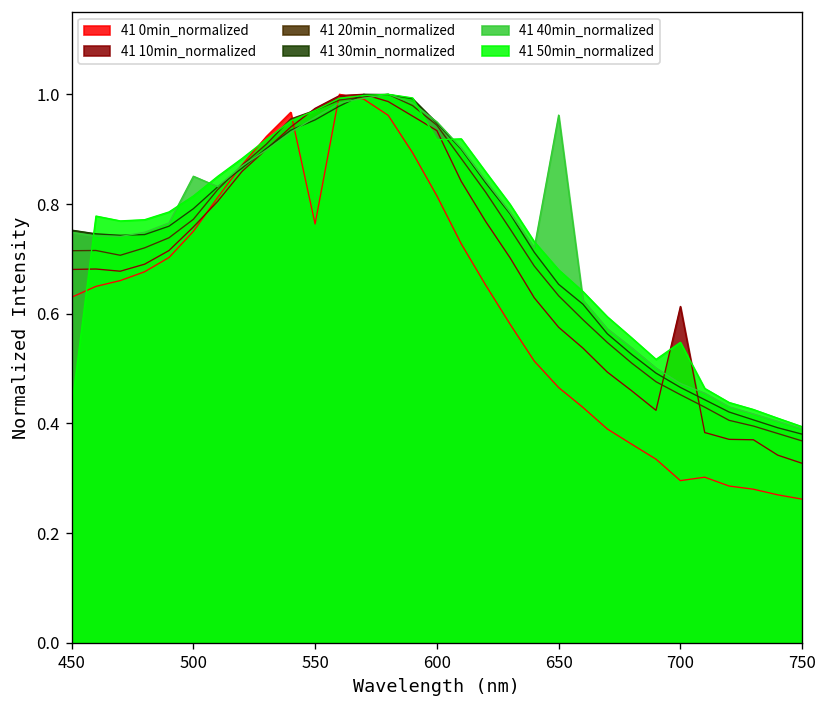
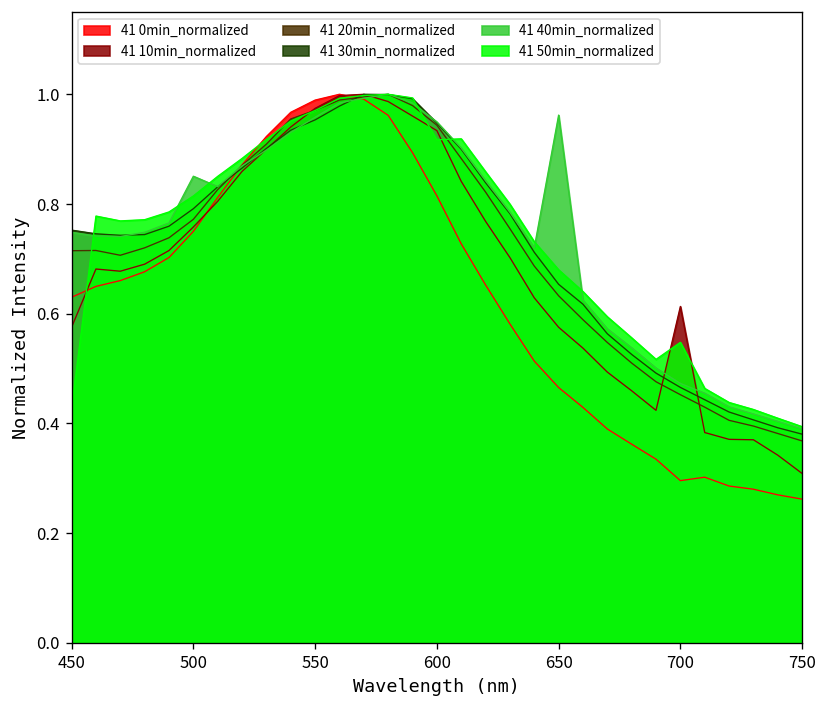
  {
    "41 0min_normalized": {
      "450": 0.63,
      "500": 0.75,
-     "550": 0.76,
+     "550": 0.99,
      "600": 0.81,
      "650": 0.47,
      "700": 0.30,
      "750": 0.26
    },
    "41 10min_normalized": {
-     "450": 0.68,
+     "450": 0.58,
      "500": 0.76,
      "600": 0.93,
      "650": 0.58,
      "700": 0.61,
-     "750": 0.33
+     "750": 0.31
    },
    "41 40min_normalized": {
      "500": 0.85,
      "650": 0.96,
      "700": 0.47
    },
    "41 50min_normalized": {
      "450": 0.43,
      "500": 0.81,
      "600": 0.92,
      "650": 0.68,
      "700": 0.55
    }
  }
